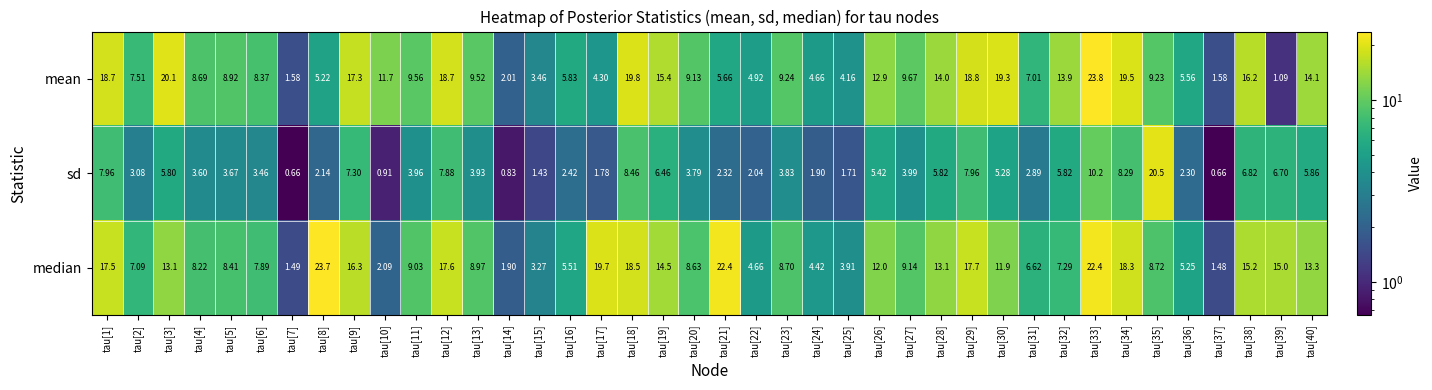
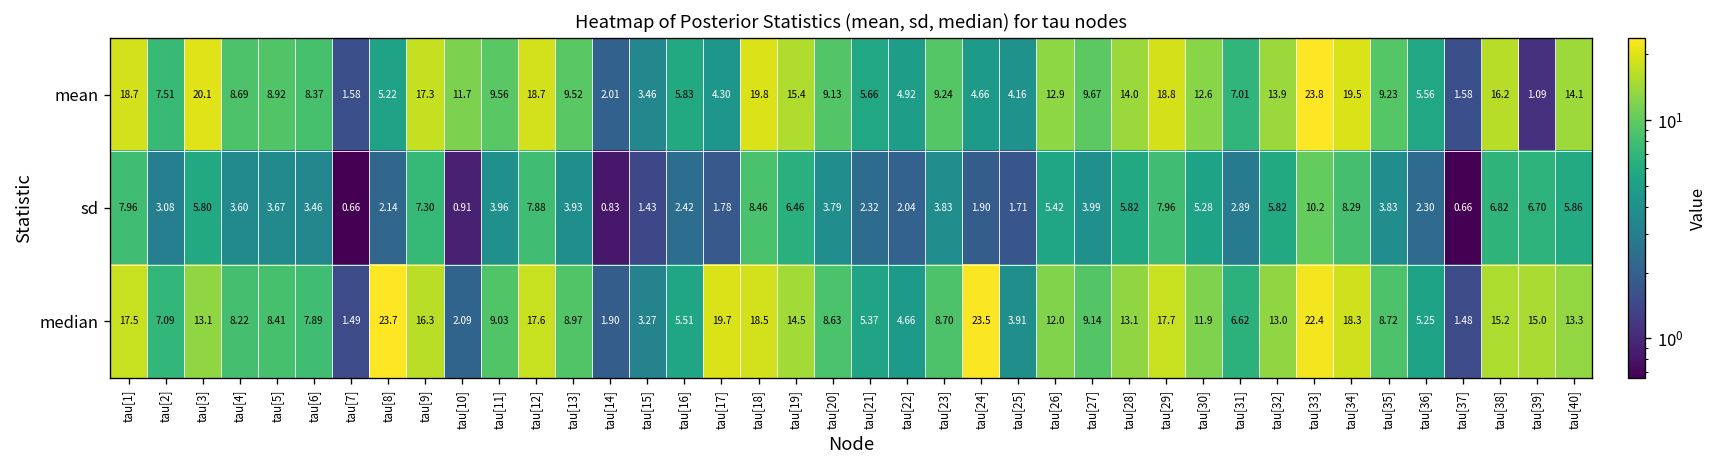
  {
    "mean": {
      "tau[1]": 18.7,
      "tau[2]": 7.51,
      "tau[3]": 20.1,
      "tau[4]": 8.69,
      "tau[5]": 8.92,
      "tau[6]": 8.37,
      "tau[7]": 1.58,
      "tau[8]": 5.22,
      "tau[9]": 17.3,
      "tau[10]": 11.7,
      "tau[11]": 9.56,
      "tau[12]": 18.7,
      "tau[13]": 9.52,
      "tau[14]": 2.01,
      "tau[15]": 3.46,
      "tau[16]": 5.83,
      "tau[17]": 4.30,
      "tau[18]": 19.8,
      "tau[19]": 15.4,
      "tau[20]": 9.13,
      "tau[21]": 5.66,
      "tau[22]": 4.92,
      "tau[23]": 9.24,
      "tau[24]": 4.66,
      "tau[25]": 4.16,
      "tau[26]": 12.9,
      "tau[27]": 9.67,
      "tau[28]": 14.0,
      "tau[29]": 18.8,
-     "tau[30]": 19.3,
+     "tau[30]": 12.6,
      "tau[31]": 7.01,
      "tau[32]": 13.9,
      "tau[33]": 23.8,
      "tau[34]": 19.5,
      "tau[35]": 9.23,
      "tau[36]": 5.56,
      "tau[37]": 1.58,
      "tau[38]": 16.2,
      "tau[39]": 1.09,
      "tau[40]": 14.1
    },
    "sd": {
      "tau[1]": 7.96,
      "tau[2]": 3.08,
      "tau[3]": 5.80,
      "tau[4]": 3.60,
      "tau[5]": 3.67,
      "tau[6]": 3.46,
      "tau[7]": 0.66,
      "tau[8]": 2.14,
      "tau[9]": 7.30,
      "tau[10]": 0.91,
      "tau[11]": 3.96,
      "tau[12]": 7.88,
      "tau[13]": 3.93,
      "tau[14]": 0.83,
      "tau[15]": 1.43,
      "tau[16]": 2.42,
      "tau[17]": 1.78,
      "tau[18]": 8.46,
      "tau[19]": 6.46,
      "tau[20]": 3.79,
      "tau[21]": 2.32,
      "tau[22]": 2.04,
      "tau[23]": 3.83,
      "tau[24]": 1.90,
      "tau[25]": 1.71,
      "tau[26]": 5.42,
      "tau[27]": 3.99,
      "tau[28]": 5.82,
      "tau[29]": 7.96,
      "tau[30]": 5.28,
      "tau[31]": 2.89,
      "tau[32]": 5.82,
      "tau[33]": 10.2,
      "tau[34]": 8.29,
-     "tau[35]": 20.5,
+     "tau[35]": 3.83,
      "tau[36]": 2.30,
      "tau[37]": 0.66,
      "tau[38]": 6.82,
      "tau[39]": 6.70,
      "tau[40]": 5.86
    },
    "median": {
      "tau[1]": 17.5,
      "tau[2]": 7.09,
      "tau[3]": 13.1,
      "tau[4]": 8.22,
      "tau[5]": 8.41,
      "tau[6]": 7.89,
      "tau[7]": 1.49,
      "tau[8]": 23.7,
      "tau[9]": 16.3,
      "tau[10]": 2.09,
      "tau[11]": 9.03,
      "tau[12]": 17.6,
      "tau[13]": 8.97,
      "tau[14]": 1.90,
      "tau[15]": 3.27,
      "tau[16]": 5.51,
      "tau[17]": 19.7,
      "tau[18]": 18.5,
      "tau[19]": 14.5,
      "tau[20]": 8.63,
-     "tau[21]": 22.4,
+     "tau[21]": 5.37,
      "tau[22]": 4.66,
      "tau[23]": 8.70,
-     "tau[24]": 4.42,
+     "tau[24]": 23.5,
      "tau[25]": 3.91,
      "tau[26]": 12.0,
      "tau[27]": 9.14,
      "tau[28]": 13.1,
      "tau[29]": 17.7,
      "tau[30]": 11.9,
      "tau[31]": 6.62,
-     "tau[32]": 7.29,
+     "tau[32]": 13.0,
      "tau[33]": 22.4,
      "tau[34]": 18.3,
      "tau[35]": 8.72,
      "tau[36]": 5.25,
      "tau[37]": 1.48,
      "tau[38]": 15.2,
      "tau[39]": 15.0,
      "tau[40]": 13.3
    }
  }
